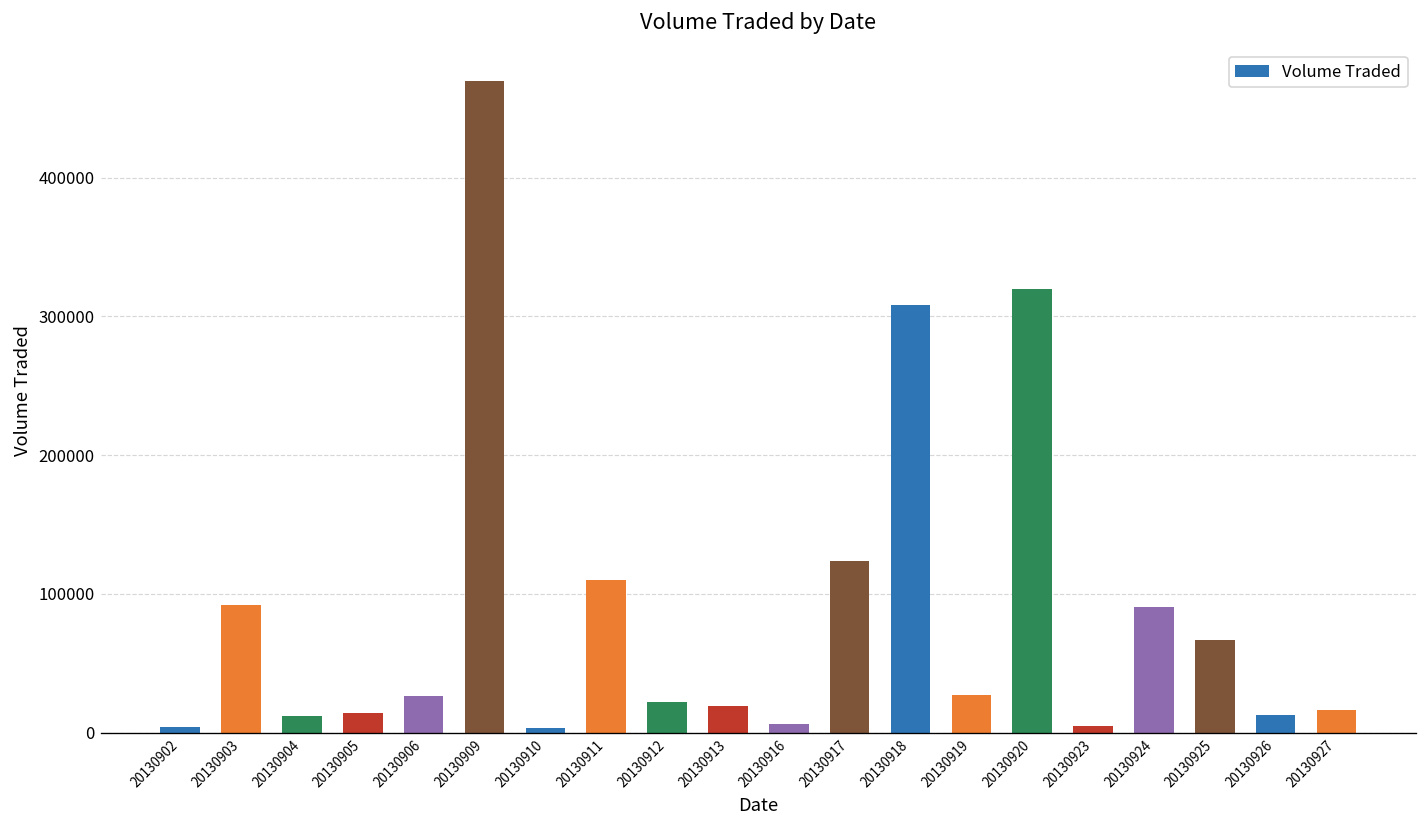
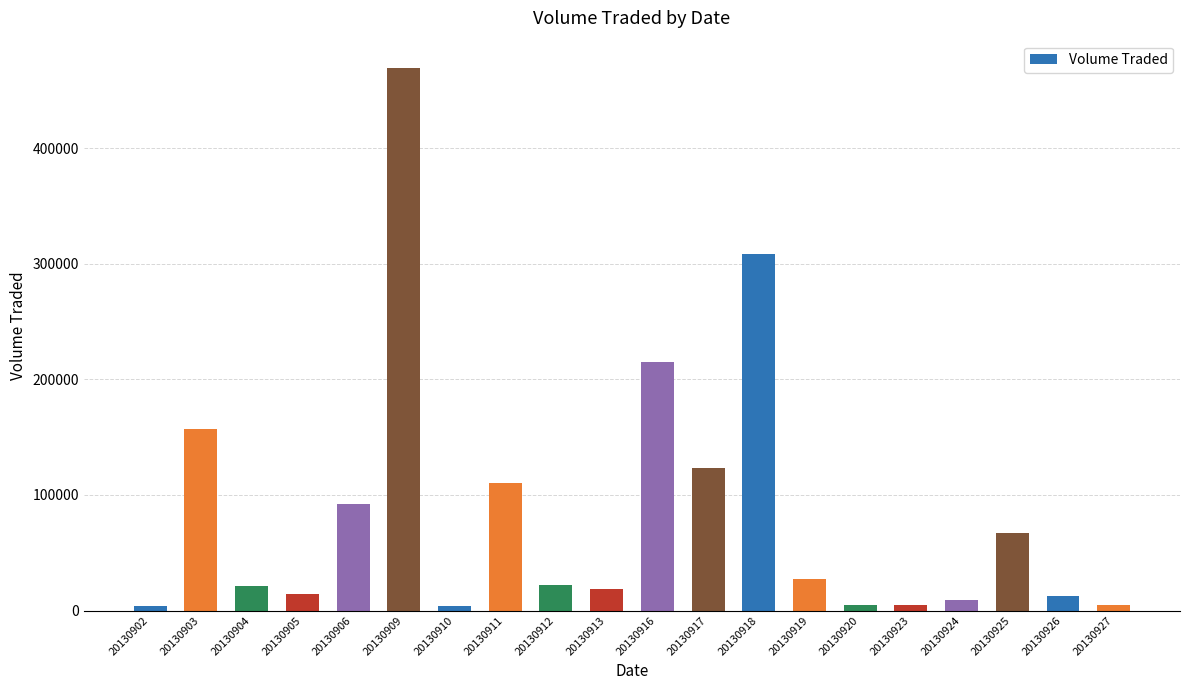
  {
    "20130902": 4000,
-   "20130903": 92000,
-   "20130904": 12000,
+   "20130903": 157000,
+   "20130904": 21000,
    "20130905": 14000,
-   "20130906": 26000,
+   "20130906": 92000,
    "20130909": 470000,
    "20130910": 4000,
    "20130911": 110000,
    "20130912": 22000,
    "20130913": 19000,
-   "20130916": 6000,
+   "20130916": 215000,
    "20130917": 124000,
    "20130918": 308000,
    "20130919": 27000,
-   "20130920": 320000,
+   "20130920": 4000,
    "20130923": 5000,
-   "20130924": 91000,
+   "20130924": 9000,
    "20130925": 67000,
    "20130926": 13000,
-   "20130927": 16000
+   "20130927": 5000
  }
